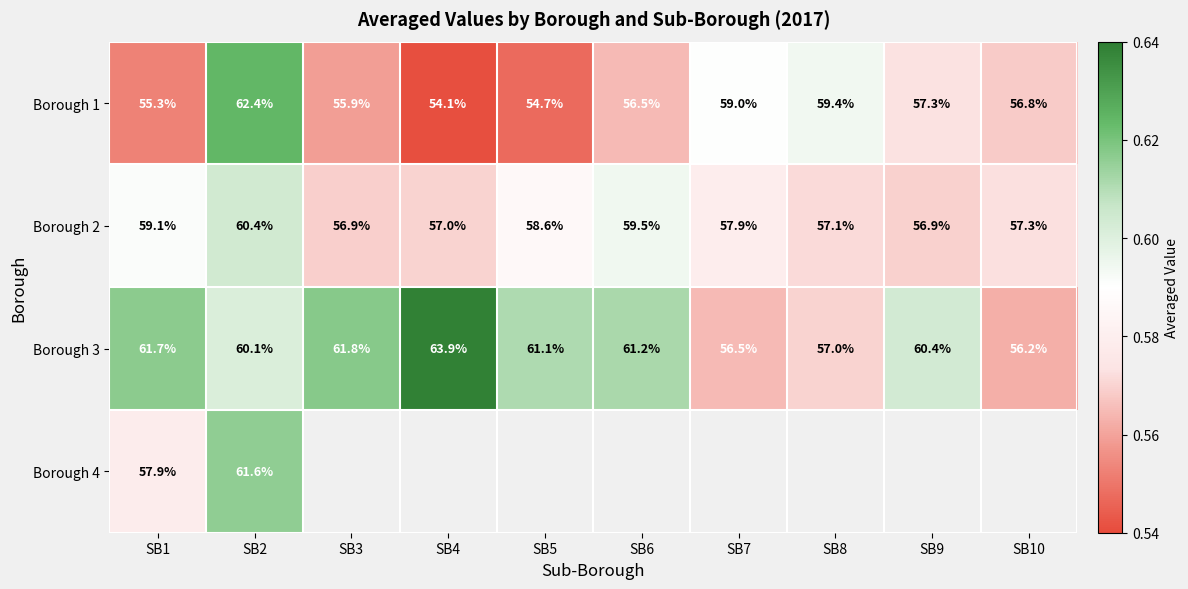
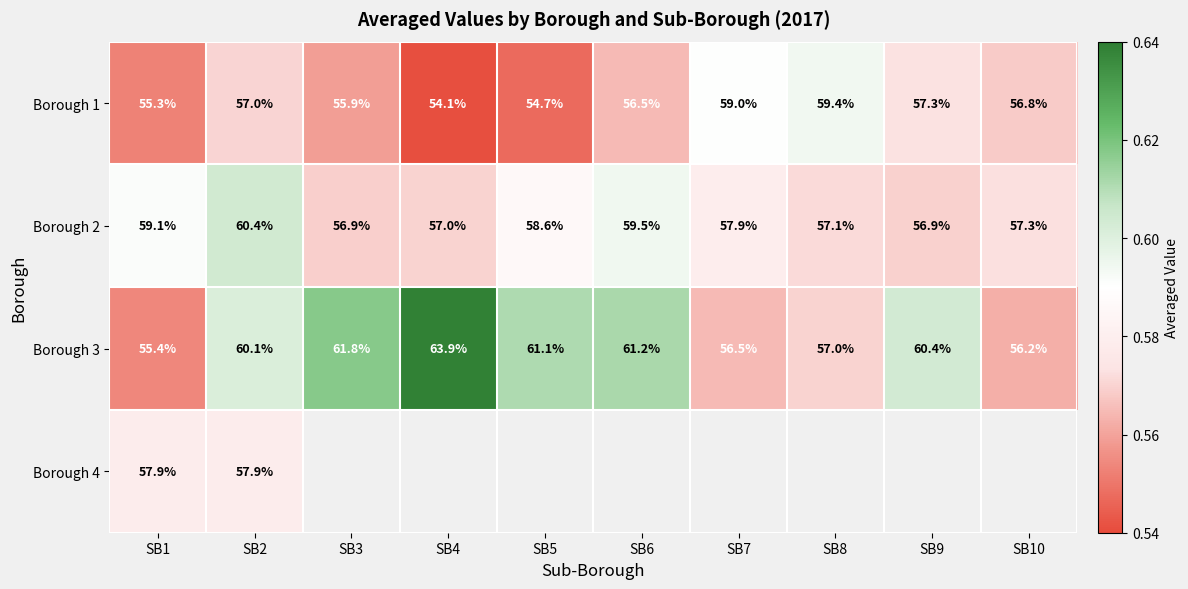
  {
    "Borough 1": {
      "SB1": "55.3%",
-     "SB2": "62.4%",
+     "SB2": "57.0%",
      "SB3": "55.9%",
      "SB4": "54.1%",
      "SB5": "54.7%",
      "SB6": "56.5%",
      "SB7": "59.0%",
      "SB8": "59.4%",
      "SB9": "57.3%",
      "SB10": "56.8%"
    },
    "Borough 2": {
      "SB1": "59.1%",
      "SB2": "60.4%",
      "SB3": "56.9%",
      "SB4": "57.0%",
      "SB5": "58.6%",
      "SB6": "59.5%",
      "SB7": "57.9%",
      "SB8": "57.1%",
      "SB9": "56.9%",
      "SB10": "57.3%"
    },
    "Borough 3": {
-     "SB1": "61.7%",
+     "SB1": "55.4%",
      "SB2": "60.1%",
      "SB3": "61.8%",
      "SB4": "63.9%",
      "SB5": "61.1%",
      "SB6": "61.2%",
      "SB7": "56.5%",
      "SB8": "57.0%",
      "SB9": "60.4%",
      "SB10": "56.2%"
    },
    "Borough 4": {
      "SB1": "57.9%",
-     "SB2": "61.6%"
+     "SB2": "57.9%"
    }
  }
